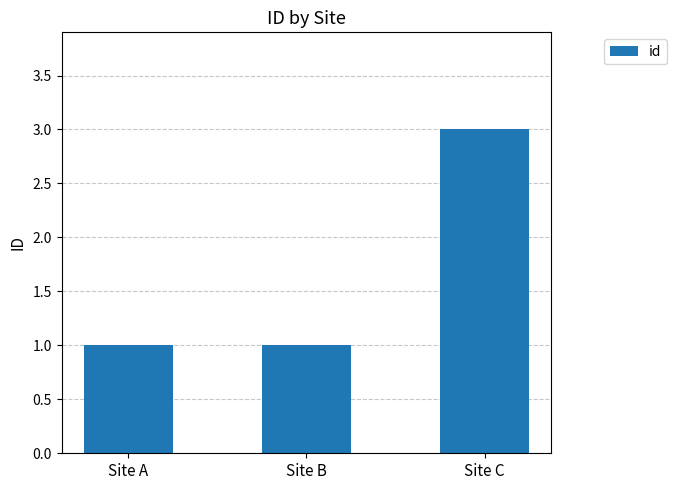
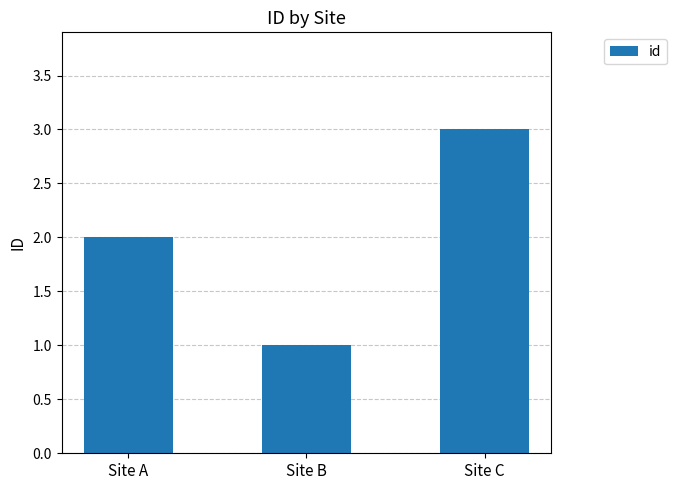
  {
-   "Site A": 1,
+   "Site A": 2,
    "Site B": 1,
    "Site C": 3
  }
